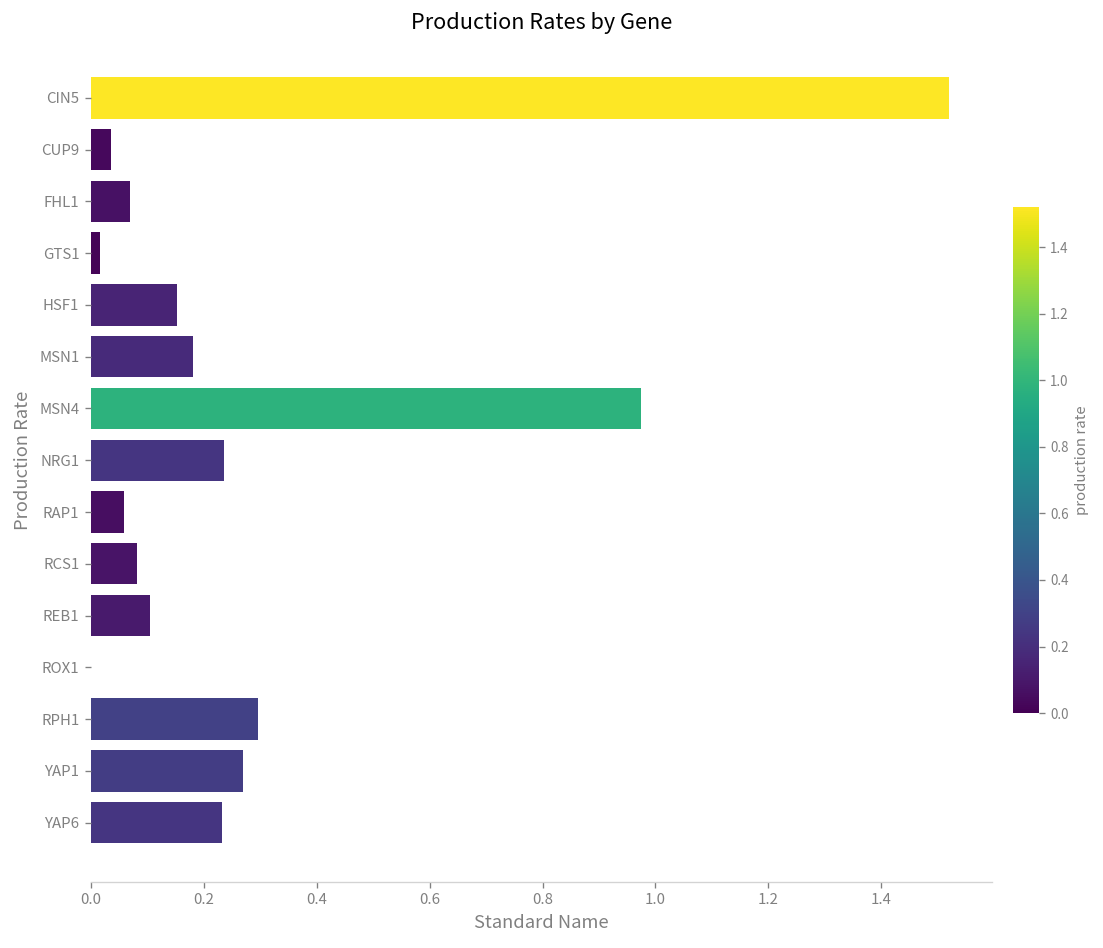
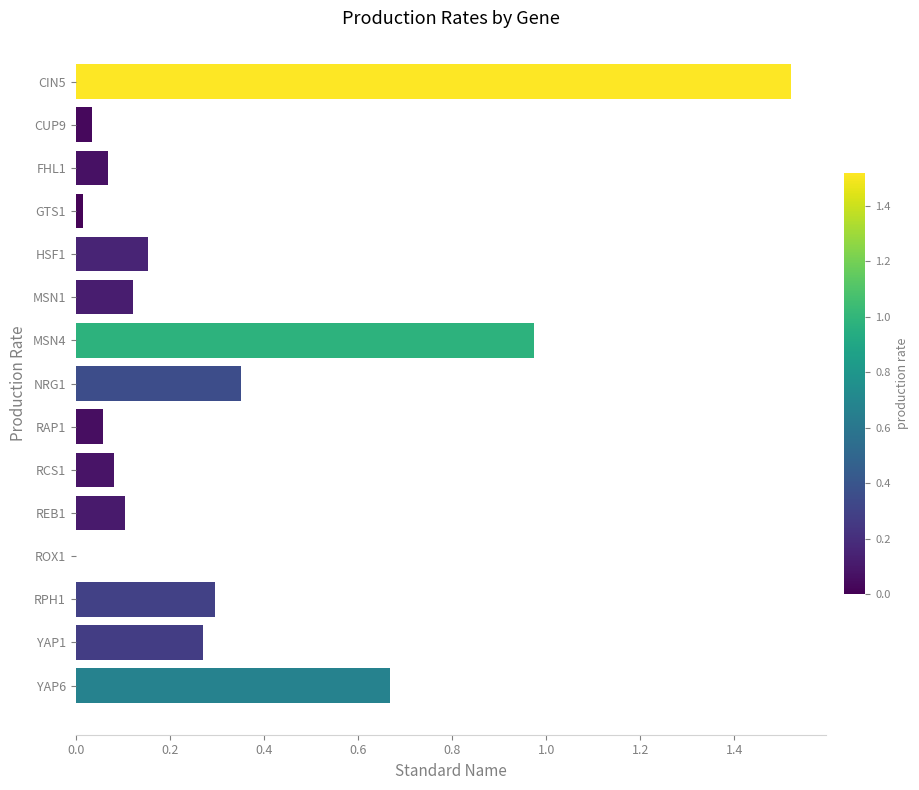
  {
    "CIN5": 1.52,
    "CUP9": 0.04,
    "FHL1": 0.07,
    "GTS1": 0.02,
    "HSF1": 0.15,
-   "MSN1": 0.18,
+   "MSN1": 0.12,
    "MSN4": 0.97,
-   "NRG1": 0.24,
+   "NRG1": 0.35,
    "RAP1": 0.06,
    "RCS1": 0.08,
    "REB1": 0.10,
    "ROX1": 0.00,
    "RPH1": 0.30,
    "YAP1": 0.27,
-   "YAP6": 0.23
+   "YAP6": 0.67
  }
